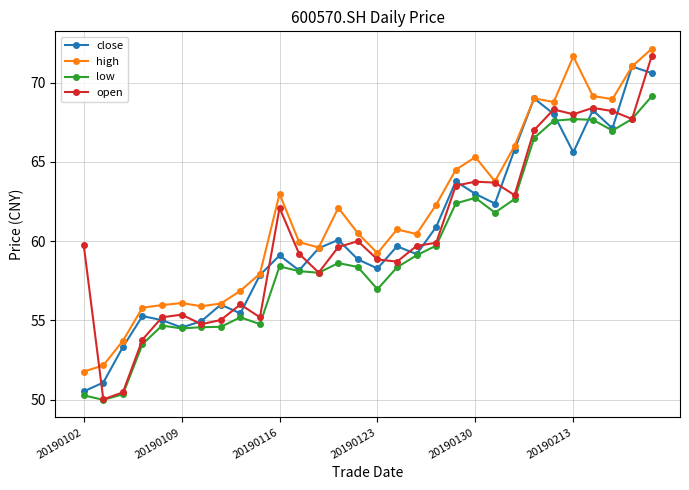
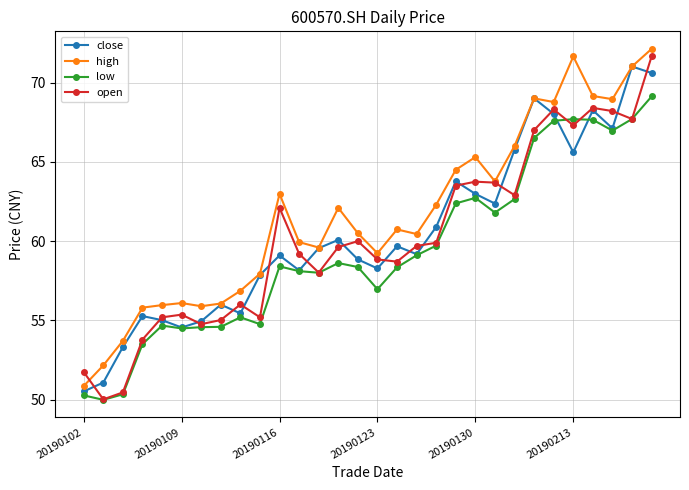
  {
    "close": {
      "20190102": 50.5,
      "20190116": 59.1,
      "20190123": 58.3,
      "20190130": 63.0,
      "20190213": 65.6
    },
    "high": {
-     "20190102": 51.8,
+     "20190102": 50.9,
      "20190109": 56.1,
      "20190116": 63.0,
      "20190123": 59.2,
      "20190130": 65.3,
      "20190213": 71.6
    },
    "low": {
      "20190102": 50.3,
      "20190116": 58.4,
      "20190123": 57.0,
      "20190130": 62.7,
      "20190213": 67.7
    },
    "open": {
-     "20190102": 59.8,
+     "20190102": 51.8,
      "20190109": 55.4,
      "20190116": 62.1,
      "20190123": 58.9,
      "20190130": 63.8,
-     "20190213": 68.0
+     "20190213": 67.3
    }
  }
